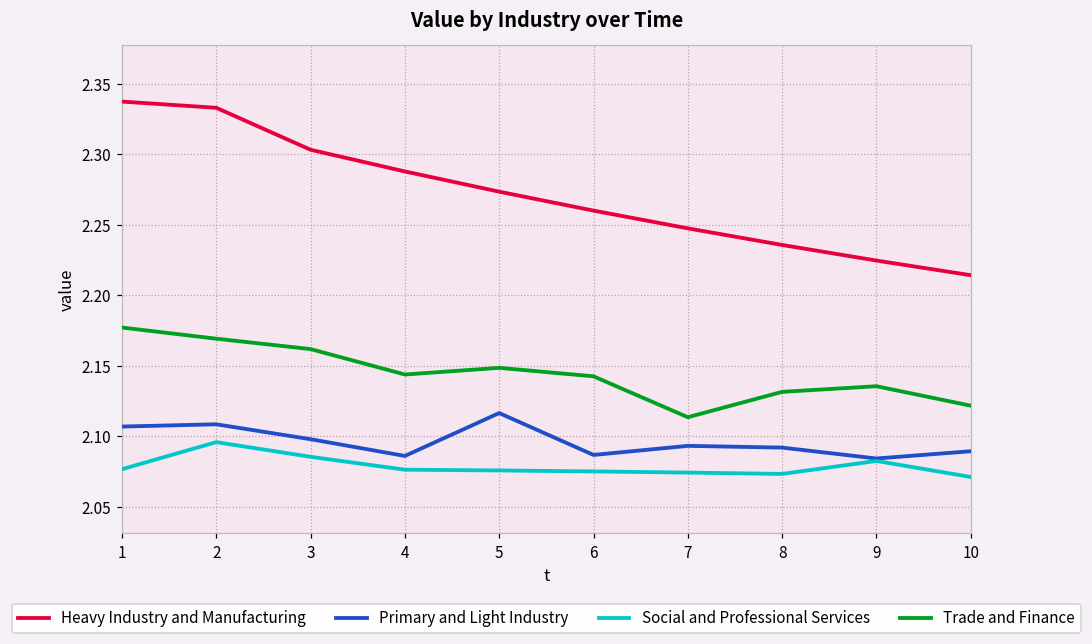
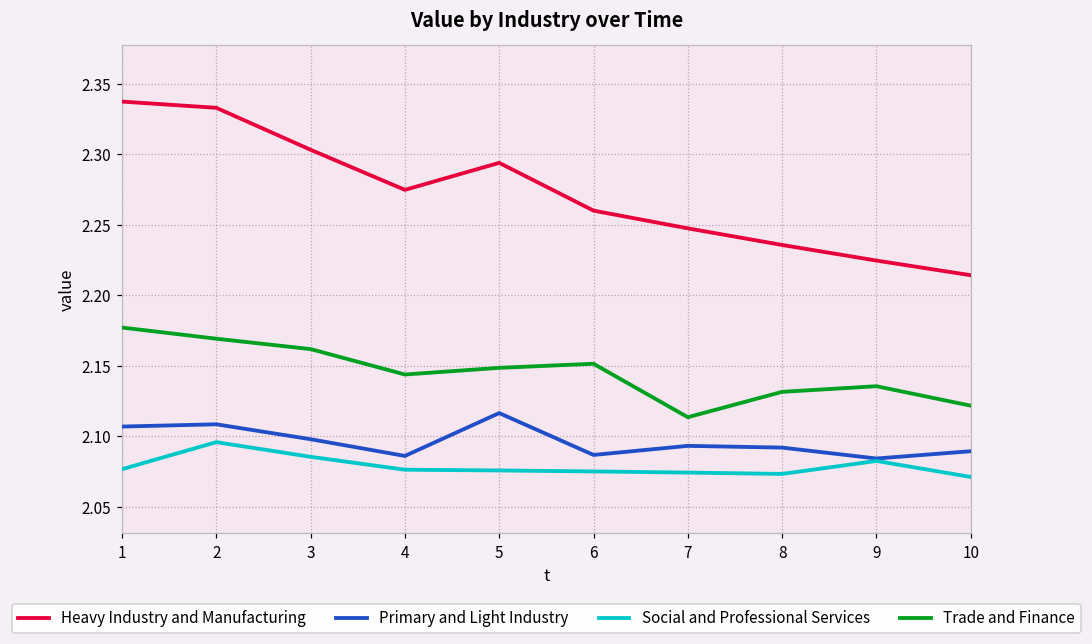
  {
    "Heavy Industry and Manufacturing": {
      "1": 2.337,
      "2": 2.333,
      "3": 2.303,
-     "4": 2.288,
-     "5": 2.273,
+     "4": 2.275,
+     "5": 2.294,
      "6": 2.260,
      "7": 2.247,
      "8": 2.236,
      "9": 2.225,
      "10": 2.214
    },
    "Primary and Light Industry": {
      "1": 2.107,
      "2": 2.108,
      "3": 2.098,
      "4": 2.086,
      "5": 2.116,
      "6": 2.087,
      "7": 2.093,
      "8": 2.092,
      "10": 2.089
    },
    "Social and Professional Services": {
      "1": 2.077,
      "2": 2.096,
      "3": 2.085,
      "4": 2.076,
      "5": 2.076,
      "6": 2.075,
      "7": 2.074,
      "8": 2.073,
      "10": 2.071
    },
    "Trade and Finance": {
      "1": 2.177,
      "2": 2.169,
      "3": 2.162,
      "4": 2.144,
      "5": 2.148,
-     "6": 2.142,
+     "6": 2.151,
      "7": 2.113,
      "8": 2.131,
      "9": 2.135,
      "10": 2.122
    }
  }
